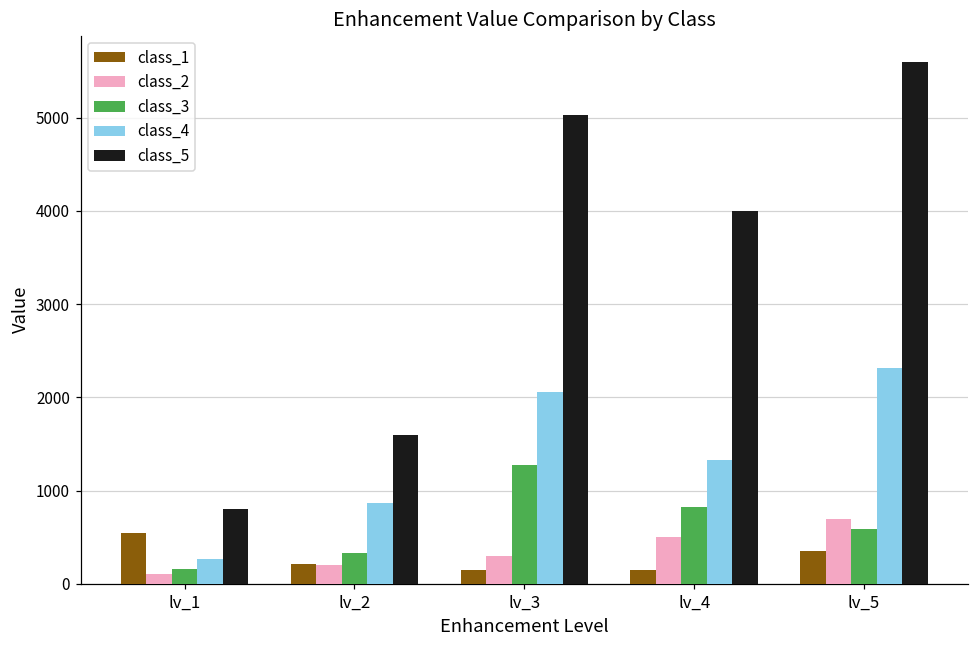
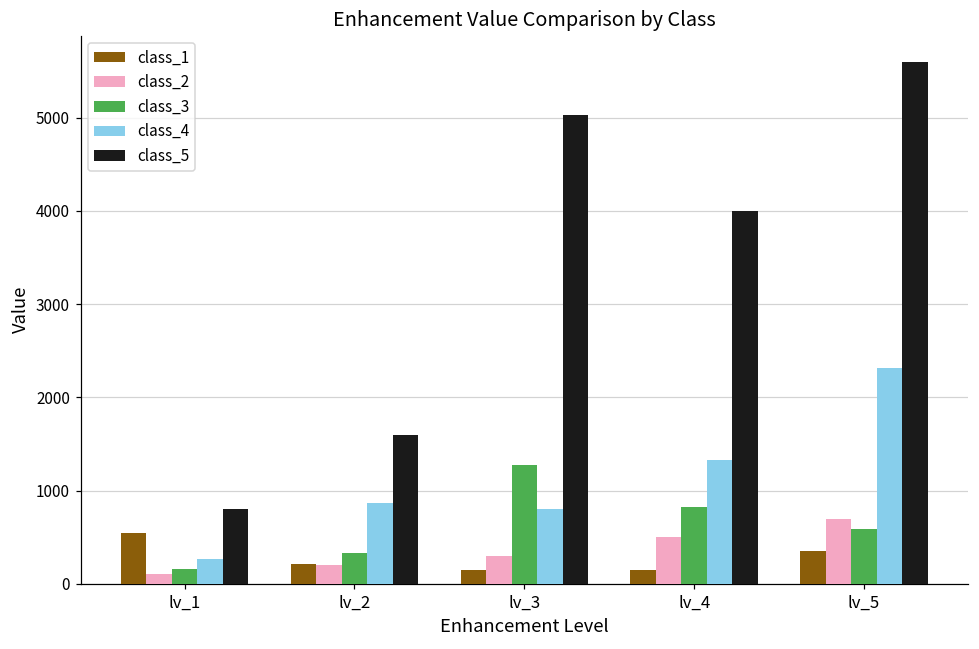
  {
    "class_1": {
      "lv_1": 500,
      "lv_2": 200,
      "lv_3": 200,
      "lv_4": 100,
      "lv_5": 400
    },
    "class_2": {
      "lv_1": 100,
      "lv_2": 200,
      "lv_3": 300,
      "lv_4": 500,
      "lv_5": 700
    },
    "class_3": {
      "lv_1": 200,
      "lv_2": 300,
      "lv_3": 1300,
      "lv_4": 800,
      "lv_5": 600
    },
    "class_4": {
      "lv_1": 300,
      "lv_2": 900,
-     "lv_3": 2100,
+     "lv_3": 800,
      "lv_4": 1300,
      "lv_5": 2300
    },
    "class_5": {
      "lv_1": 800,
      "lv_2": 1600,
      "lv_3": 5000,
      "lv_4": 4000,
      "lv_5": 5600
    }
  }
